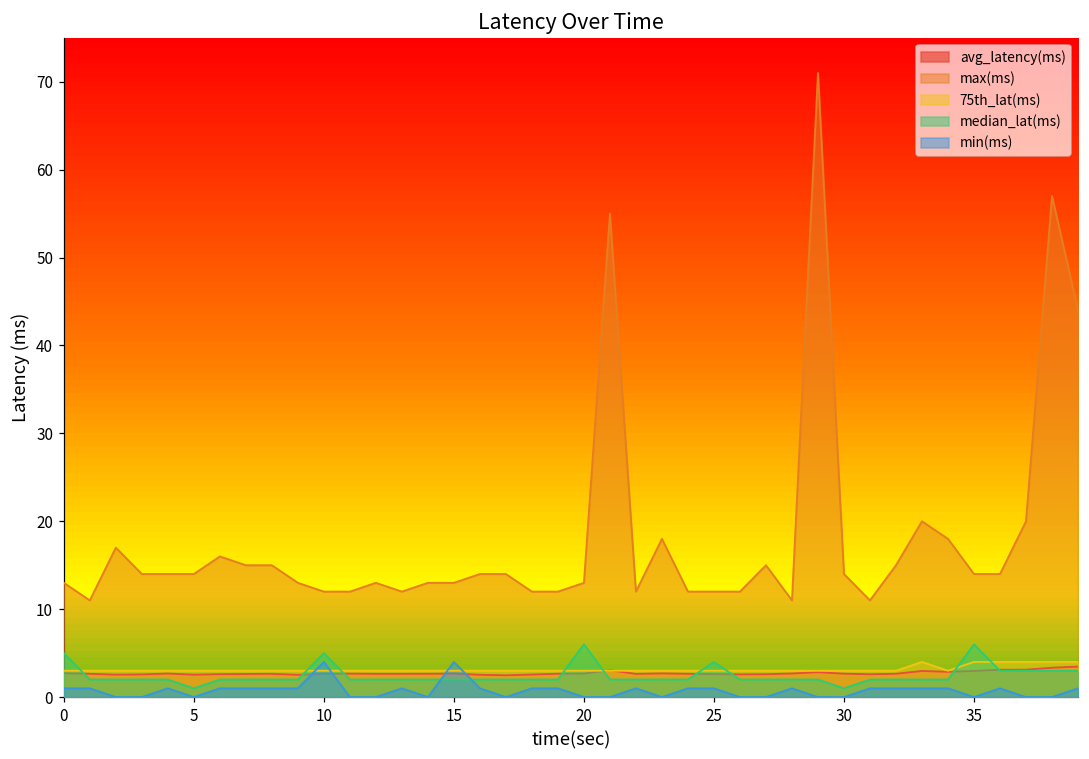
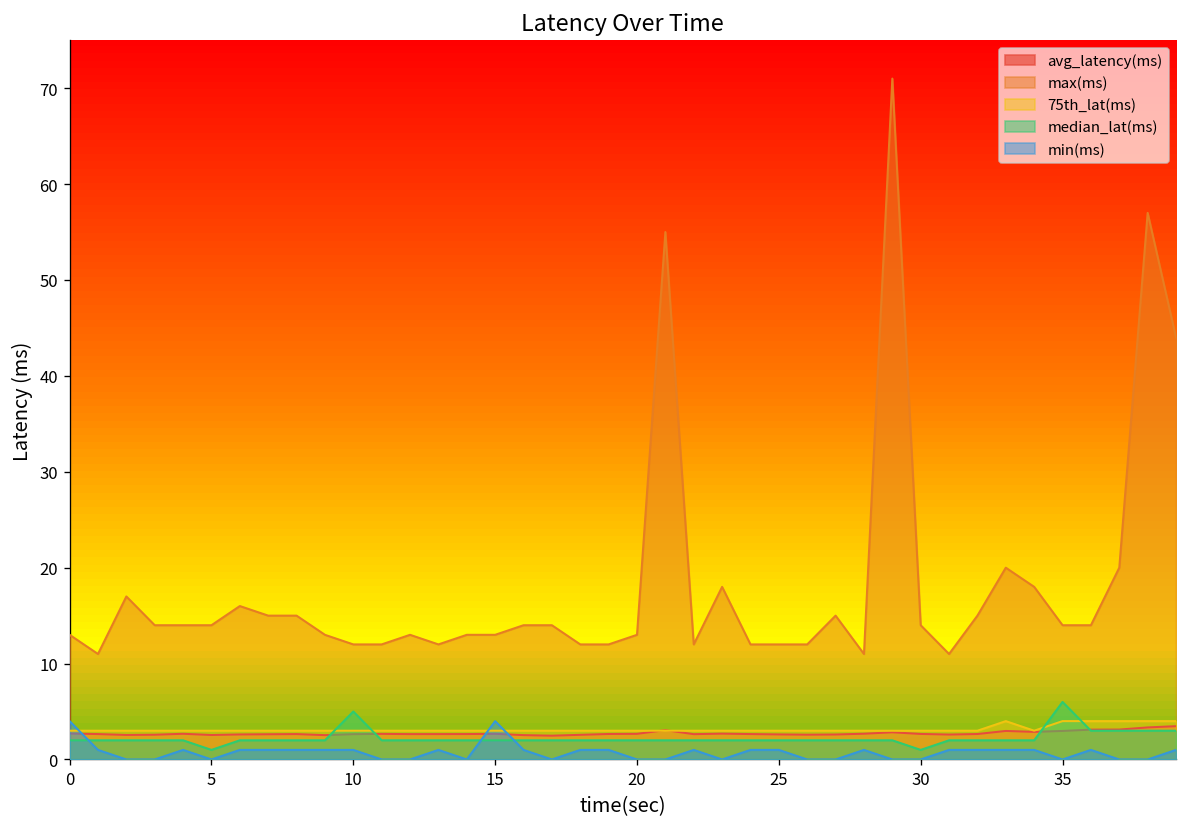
  {
    "median_lat(ms)": {
-     "0": 5,
+     "0": 2,
      "5": 1,
      "10": 5,
      "15": 2,
-     "20": 6,
-     "25": 4,
+     "20": 2,
+     "25": 2,
      "30": 1,
      "35": 6
    },
    "min(ms)": {
-     "0": 1,
+     "0": 4,
      "5": 0,
-     "10": 4,
+     "10": 1,
      "15": 4,
      "20": 0,
      "25": 1,
      "30": 0,
      "35": 0
    }
  }
